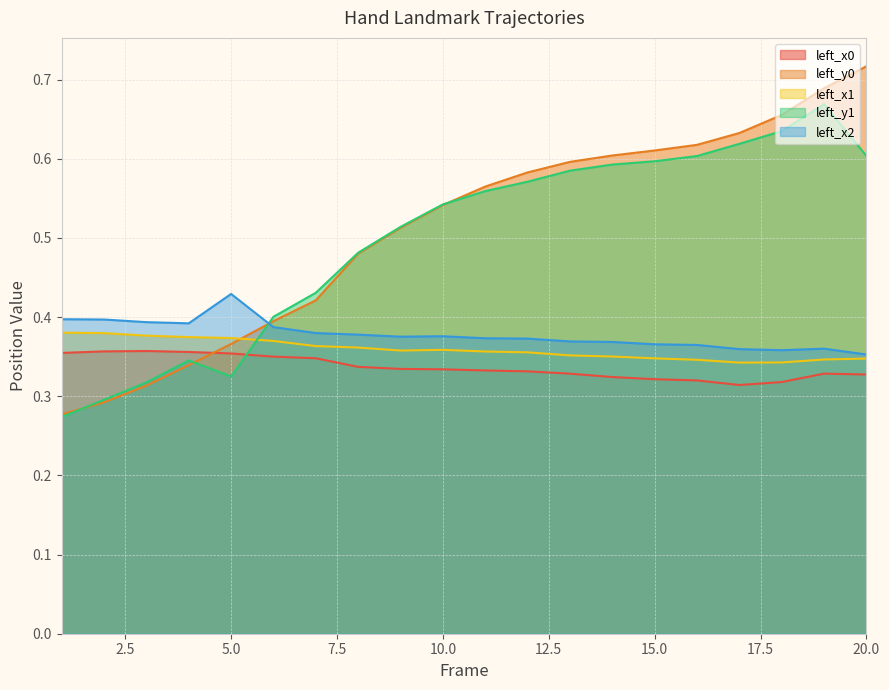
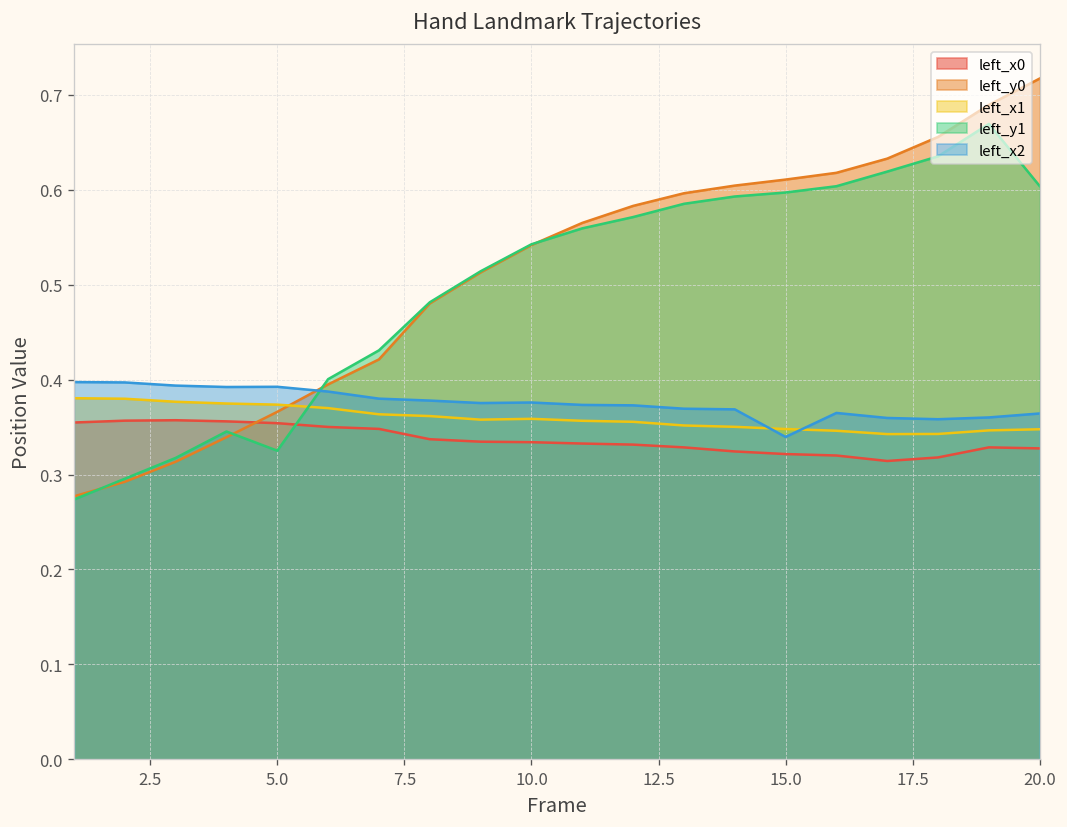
  {
    "left_y1": {
      "5.0": 0.33,
      "15.0": 0.60,
      "20.0": 0.60
    },
    "left_x2": {
-     "5.0": 0.43,
+     "5.0": 0.39,
      "10.0": 0.38,
-     "15.0": 0.37,
-     "20.0": 0.35
+     "15.0": 0.34,
+     "20.0": 0.36
    }
  }
